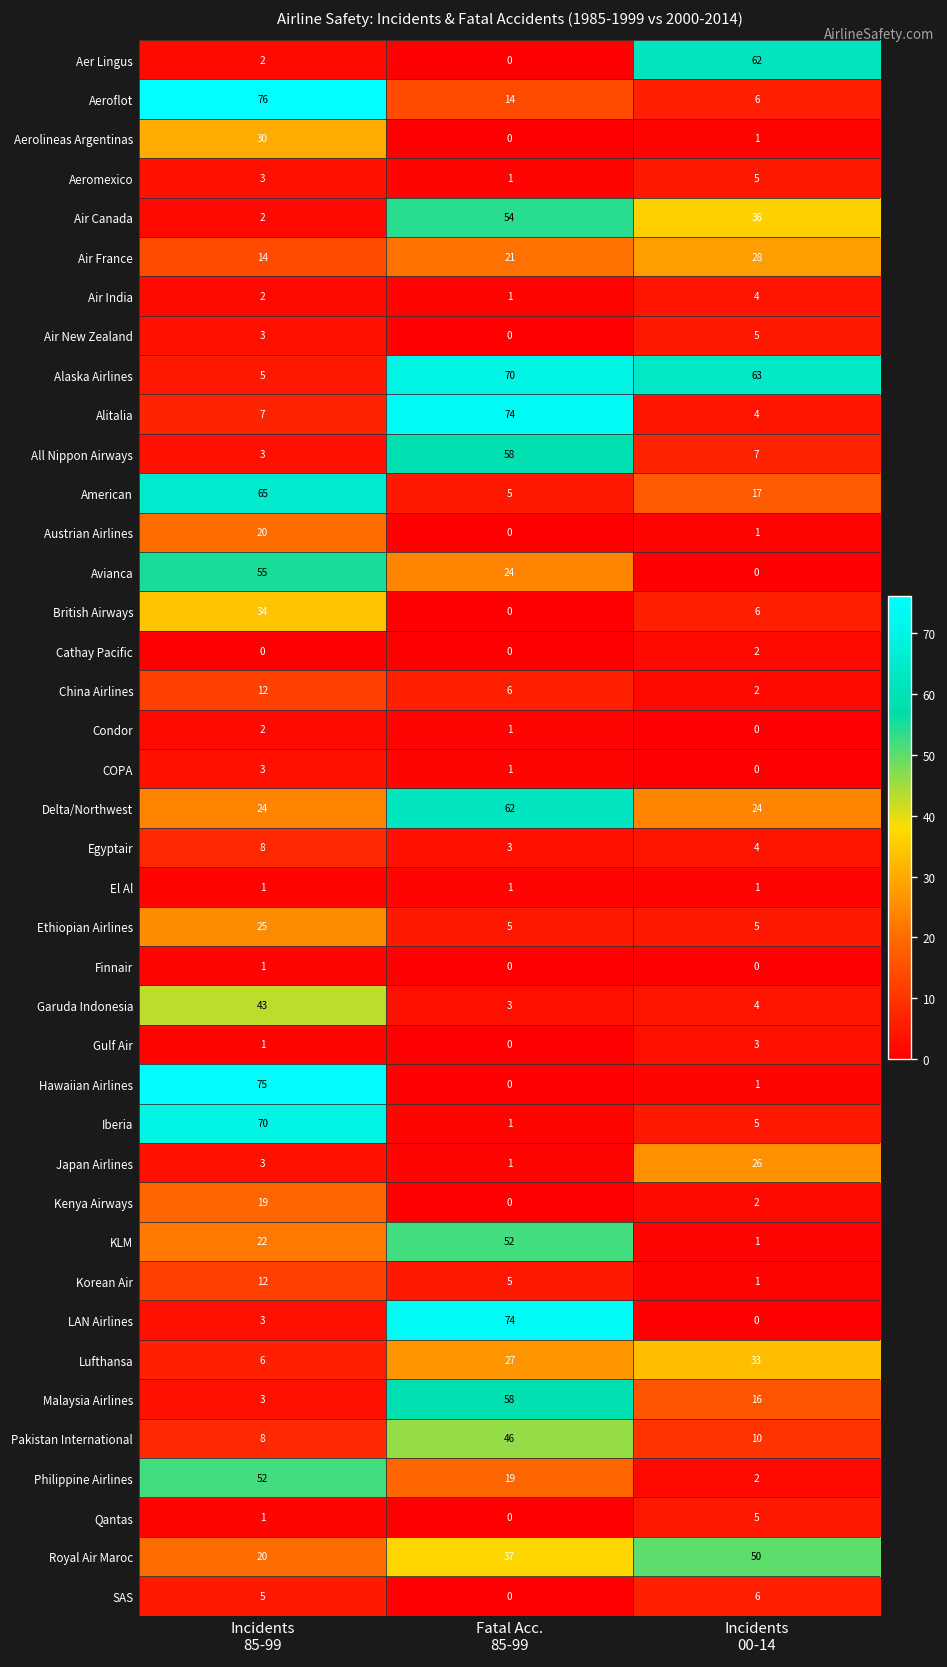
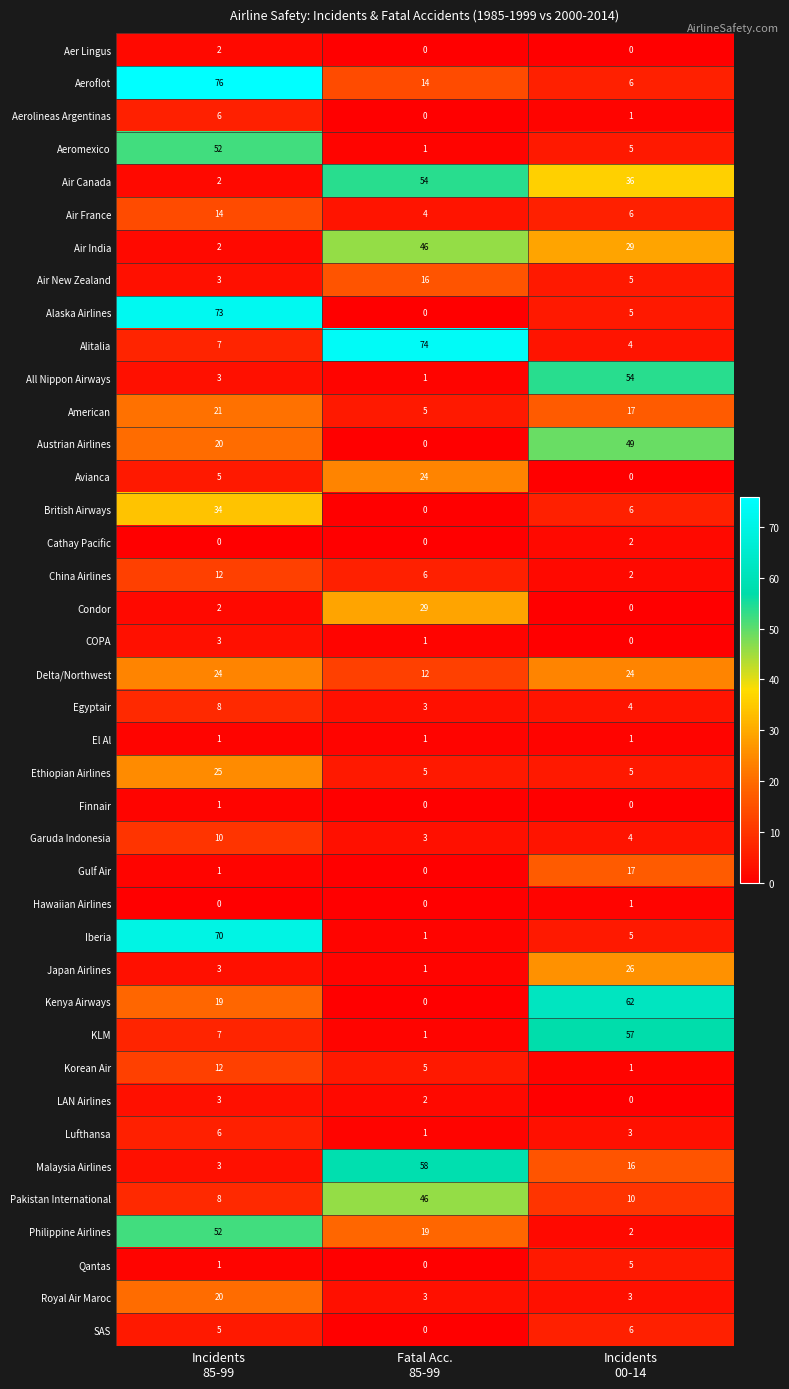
  {
    "Aer Lingus": {
      "Incidents 85-99": 2,
      "Fatal Acc. 85-99": 0,
-     "Incidents 00-14": 62
+     "Incidents 00-14": 0
    },
    "Aeroflot": {
      "Incidents 85-99": 76,
      "Fatal Acc. 85-99": 14,
      "Incidents 00-14": 6
    },
    "Aerolineas Argentinas": {
-     "Incidents 85-99": 30,
+     "Incidents 85-99": 6,
      "Fatal Acc. 85-99": 0,
      "Incidents 00-14": 1
    },
    "Aeromexico": {
-     "Incidents 85-99": 3,
+     "Incidents 85-99": 52,
      "Fatal Acc. 85-99": 1,
      "Incidents 00-14": 5
    },
    "Air Canada": {
      "Incidents 85-99": 2,
      "Fatal Acc. 85-99": 54,
      "Incidents 00-14": 36
    },
    "Air France": {
      "Incidents 85-99": 14,
-     "Fatal Acc. 85-99": 21,
-     "Incidents 00-14": 28
+     "Fatal Acc. 85-99": 4,
+     "Incidents 00-14": 6
    },
    "Air India": {
      "Incidents 85-99": 2,
-     "Fatal Acc. 85-99": 1,
-     "Incidents 00-14": 4
+     "Fatal Acc. 85-99": 46,
+     "Incidents 00-14": 29
    },
    "Air New Zealand": {
      "Incidents 85-99": 3,
-     "Fatal Acc. 85-99": 0,
+     "Fatal Acc. 85-99": 16,
      "Incidents 00-14": 5
    },
    "Alaska Airlines": {
-     "Incidents 85-99": 5,
-     "Fatal Acc. 85-99": 70,
-     "Incidents 00-14": 63
+     "Incidents 85-99": 73,
+     "Fatal Acc. 85-99": 0,
+     "Incidents 00-14": 5
    },
    "Alitalia": {
      "Incidents 85-99": 7,
      "Fatal Acc. 85-99": 74,
      "Incidents 00-14": 4
    },
    "All Nippon Airways": {
      "Incidents 85-99": 3,
-     "Fatal Acc. 85-99": 58,
-     "Incidents 00-14": 7
+     "Fatal Acc. 85-99": 1,
+     "Incidents 00-14": 54
    },
    "American": {
-     "Incidents 85-99": 65,
+     "Incidents 85-99": 21,
      "Fatal Acc. 85-99": 5,
      "Incidents 00-14": 17
    },
    "Austrian Airlines": {
      "Incidents 85-99": 20,
      "Fatal Acc. 85-99": 0,
-     "Incidents 00-14": 1
+     "Incidents 00-14": 49
    },
    "Avianca": {
-     "Incidents 85-99": 55,
+     "Incidents 85-99": 5,
      "Fatal Acc. 85-99": 24,
      "Incidents 00-14": 0
    },
    "British Airways": {
      "Incidents 85-99": 34,
      "Fatal Acc. 85-99": 0,
      "Incidents 00-14": 6
    },
    "Cathay Pacific": {
      "Incidents 85-99": 0,
      "Fatal Acc. 85-99": 0,
      "Incidents 00-14": 2
    },
    "China Airlines": {
      "Incidents 85-99": 12,
      "Fatal Acc. 85-99": 6,
      "Incidents 00-14": 2
    },
    "Condor": {
      "Incidents 85-99": 2,
-     "Fatal Acc. 85-99": 1,
+     "Fatal Acc. 85-99": 29,
      "Incidents 00-14": 0
    },
    "COPA": {
      "Incidents 85-99": 3,
      "Fatal Acc. 85-99": 1,
      "Incidents 00-14": 0
    },
    "Delta/Northwest": {
      "Incidents 85-99": 24,
-     "Fatal Acc. 85-99": 62,
+     "Fatal Acc. 85-99": 12,
      "Incidents 00-14": 24
    },
    "Egyptair": {
      "Incidents 85-99": 8,
      "Fatal Acc. 85-99": 3,
      "Incidents 00-14": 4
    },
    "El Al": {
      "Incidents 85-99": 1,
      "Fatal Acc. 85-99": 1,
      "Incidents 00-14": 1
    },
    "Ethiopian Airlines": {
      "Incidents 85-99": 25,
      "Fatal Acc. 85-99": 5,
      "Incidents 00-14": 5
    },
    "Finnair": {
      "Incidents 85-99": 1,
      "Fatal Acc. 85-99": 0,
      "Incidents 00-14": 0
    },
    "Garuda Indonesia": {
-     "Incidents 85-99": 43,
+     "Incidents 85-99": 10,
      "Fatal Acc. 85-99": 3,
      "Incidents 00-14": 4
    },
    "Gulf Air": {
      "Incidents 85-99": 1,
      "Fatal Acc. 85-99": 0,
-     "Incidents 00-14": 3
+     "Incidents 00-14": 17
    },
    "Hawaiian Airlines": {
-     "Incidents 85-99": 75,
+     "Incidents 85-99": 0,
      "Fatal Acc. 85-99": 0,
      "Incidents 00-14": 1
    },
    "Iberia": {
      "Incidents 85-99": 70,
      "Fatal Acc. 85-99": 1,
      "Incidents 00-14": 5
    },
    "Japan Airlines": {
      "Incidents 85-99": 3,
      "Fatal Acc. 85-99": 1,
      "Incidents 00-14": 26
    },
    "Kenya Airways": {
      "Incidents 85-99": 19,
      "Fatal Acc. 85-99": 0,
-     "Incidents 00-14": 2
+     "Incidents 00-14": 62
    },
    "KLM": {
-     "Incidents 85-99": 22,
-     "Fatal Acc. 85-99": 52,
-     "Incidents 00-14": 1
+     "Incidents 85-99": 7,
+     "Fatal Acc. 85-99": 1,
+     "Incidents 00-14": 57
    },
    "Korean Air": {
      "Incidents 85-99": 12,
      "Fatal Acc. 85-99": 5,
      "Incidents 00-14": 1
    },
    "LAN Airlines": {
      "Incidents 85-99": 3,
-     "Fatal Acc. 85-99": 74,
+     "Fatal Acc. 85-99": 2,
      "Incidents 00-14": 0
    },
    "Lufthansa": {
      "Incidents 85-99": 6,
-     "Fatal Acc. 85-99": 27,
-     "Incidents 00-14": 33
+     "Fatal Acc. 85-99": 1,
+     "Incidents 00-14": 3
    },
    "Malaysia Airlines": {
      "Incidents 85-99": 3,
      "Fatal Acc. 85-99": 58,
      "Incidents 00-14": 16
    },
    "Pakistan International": {
      "Incidents 85-99": 8,
      "Fatal Acc. 85-99": 46,
      "Incidents 00-14": 10
    },
    "Philippine Airlines": {
      "Incidents 85-99": 52,
      "Fatal Acc. 85-99": 19,
      "Incidents 00-14": 2
    },
    "Qantas": {
      "Incidents 85-99": 1,
      "Fatal Acc. 85-99": 0,
      "Incidents 00-14": 5
    },
    "Royal Air Maroc": {
      "Incidents 85-99": 20,
-     "Fatal Acc. 85-99": 37,
-     "Incidents 00-14": 50
+     "Fatal Acc. 85-99": 3,
+     "Incidents 00-14": 3
    },
    "SAS": {
      "Incidents 85-99": 5,
      "Fatal Acc. 85-99": 0,
      "Incidents 00-14": 6
    }
  }
